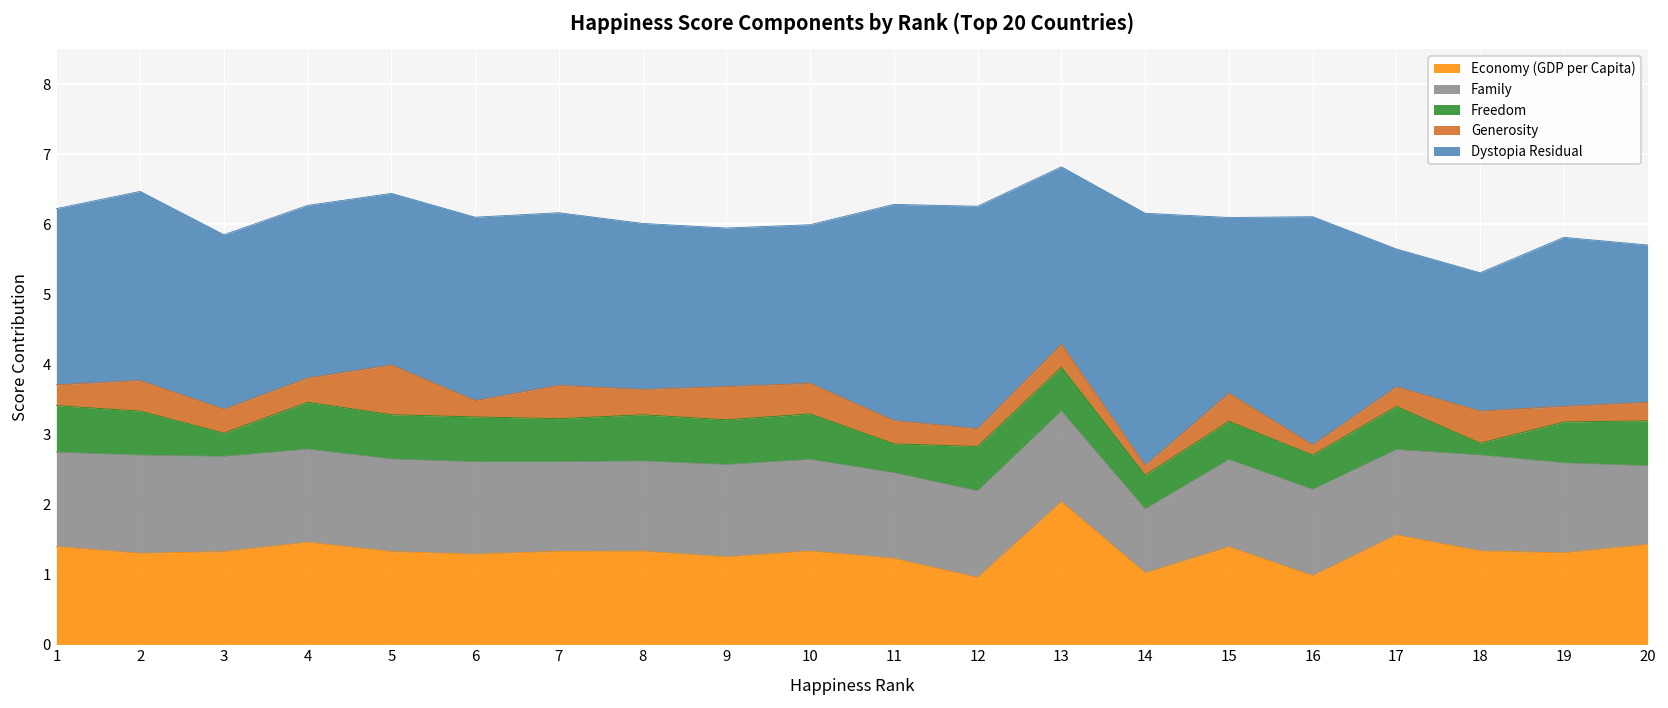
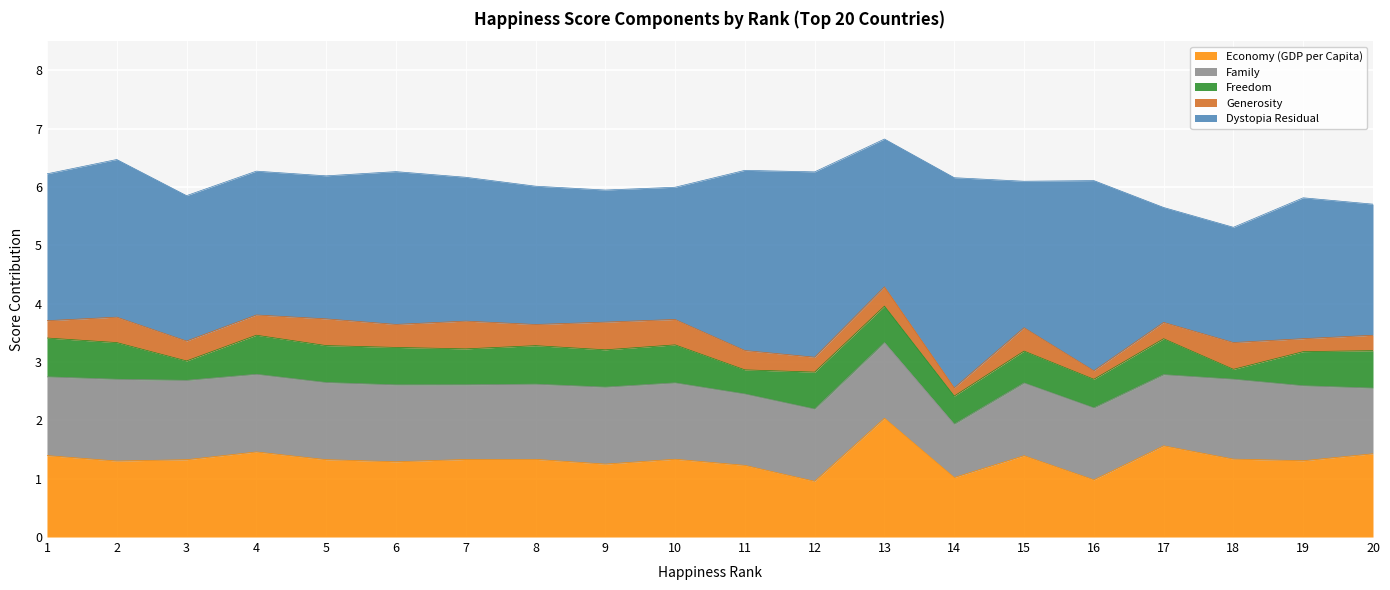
  {
    "Economy (GDP per Capita)": {
      "1": 1.4,
      "2": 1.3,
      "3": 1.3,
      "4": 1.5,
      "5": 1.3,
      "6": 1.3,
      "7": 1.3,
      "8": 1.3,
      "9": 1.3,
      "10": 1.3,
      "11": 1.2,
      "12": 1.0,
      "13": 2.0,
      "14": 1.0,
      "15": 1.4,
      "16": 1.0,
      "17": 1.6,
      "18": 1.3,
      "19": 1.3,
      "20": 1.4
    },
    "Family": {
      "1": 1.3,
      "2": 1.4,
      "3": 1.4,
      "4": 1.3,
      "5": 1.3,
      "6": 1.3,
      "7": 1.3,
      "8": 1.3,
      "9": 1.3,
      "10": 1.3,
      "11": 1.2,
      "12": 1.2,
      "13": 1.3,
      "14": 0.9,
      "15": 1.2,
      "16": 1.2,
      "17": 1.2,
      "18": 1.4,
      "19": 1.3,
      "20": 1.1
    },
    "Freedom": {
      "1": 0.7,
      "2": 0.6,
      "3": 0.3,
      "4": 0.7,
      "5": 0.6,
      "6": 0.6,
      "7": 0.6,
      "8": 0.7,
      "9": 0.6,
      "10": 0.7,
      "11": 0.4,
      "12": 0.6,
      "13": 0.6,
      "14": 0.5,
      "15": 0.5,
      "16": 0.5,
      "17": 0.6,
      "18": 0.2,
      "19": 0.6,
      "20": 0.6
    },
    "Generosity": {
      "1": 0.3,
      "2": 0.4,
      "3": 0.3,
      "4": 0.3,
-     "5": 0.7,
-     "6": 0.2,
+     "5": 0.5,
+     "6": 0.4,
      "7": 0.5,
      "8": 0.4,
      "9": 0.5,
      "10": 0.4,
      "11": 0.3,
      "12": 0.3,
      "13": 0.3,
      "14": 0.1,
      "15": 0.4,
      "16": 0.1,
      "17": 0.3,
      "18": 0.5,
      "19": 0.2,
      "20": 0.3
    },
    "Dystopia Residual": {
      "1": 2.5,
      "2": 2.7,
      "3": 2.5,
      "4": 2.5,
      "5": 2.5,
      "6": 2.6,
      "7": 2.5,
      "8": 2.4,
      "9": 2.3,
      "10": 2.3,
      "11": 3.1,
      "12": 3.2,
      "13": 2.5,
      "14": 3.6,
      "15": 2.5,
      "16": 3.3,
      "17": 2.0,
      "18": 2.0,
      "19": 2.4,
      "20": 2.2
    }
  }
